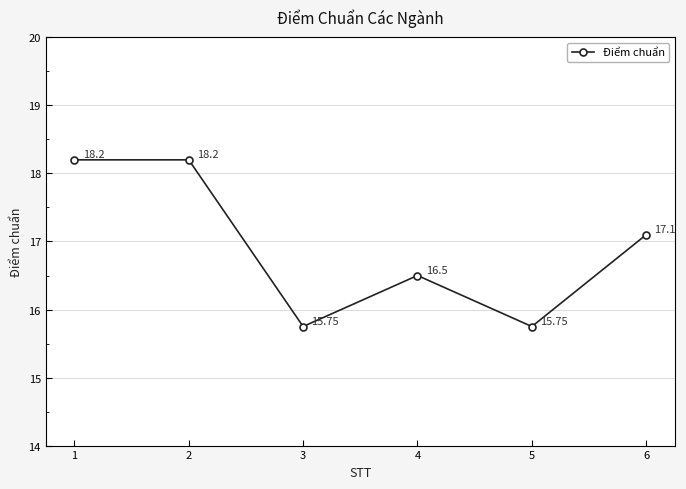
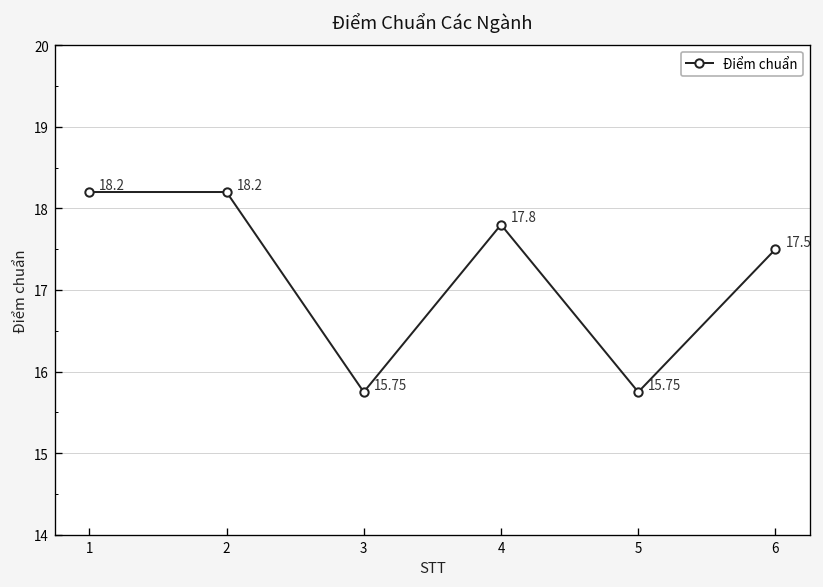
  {
    "1": 18.2,
    "2": 18.2,
    "3": 15.75,
-   "4": 16.5,
+   "4": 17.8,
    "5": 15.75,
-   "6": 17.1
+   "6": 17.5
  }
